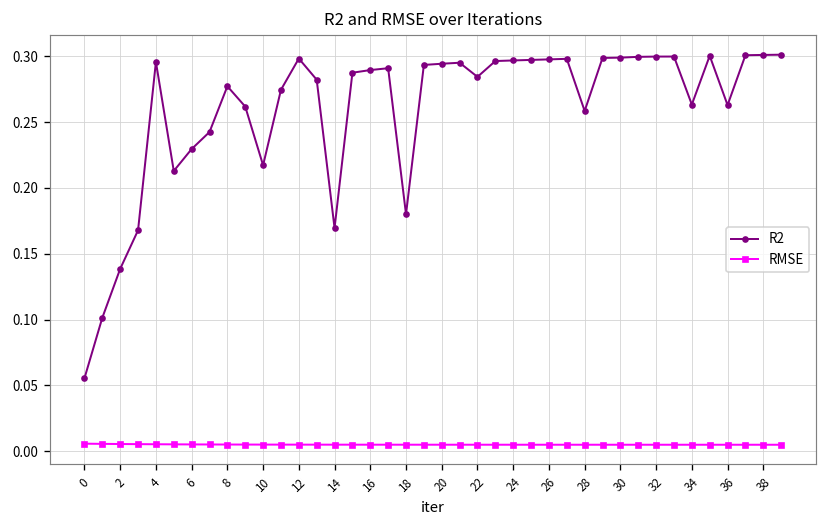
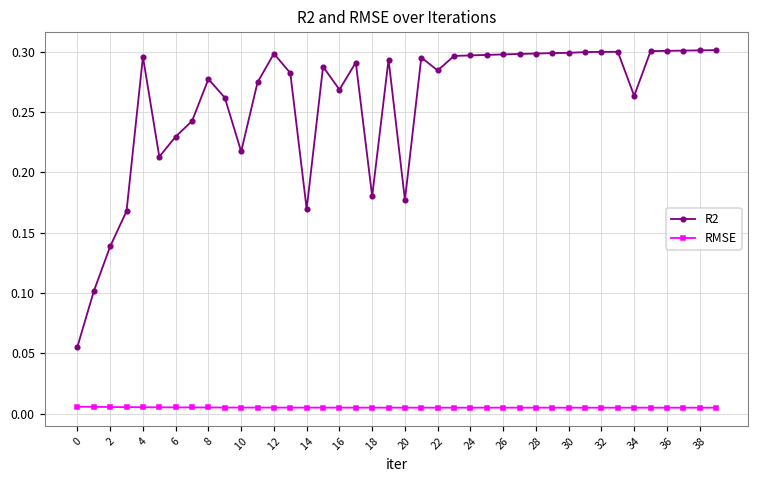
  {
    "R2": {
      "0": 0.055,
      "2": 0.139,
      "4": 0.296,
      "6": 0.230,
      "8": 0.277,
      "10": 0.217,
      "12": 0.298,
      "14": 0.170,
-     "16": 0.290,
+     "16": 0.268,
      "18": 0.180,
-     "20": 0.294,
+     "20": 0.177,
      "22": 0.284,
      "24": 0.297,
      "26": 0.298,
-     "28": 0.258,
+     "28": 0.298,
      "30": 0.299,
      "32": 0.300,
      "34": 0.263,
-     "36": 0.263,
+     "36": 0.301,
      "38": 0.301
    },
    "RMSE": {
      "0": 0.006,
      "2": 0.006,
      "4": 0.005,
      "6": 0.005,
      "8": 0.005,
      "10": 0.005,
      "12": 0.005,
      "14": 0.005,
      "16": 0.005,
      "18": 0.005,
      "20": 0.005,
      "22": 0.005,
      "24": 0.005,
      "26": 0.005,
      "28": 0.005,
      "30": 0.005,
      "32": 0.005,
      "34": 0.005,
      "36": 0.005,
      "38": 0.005
    }
  }
